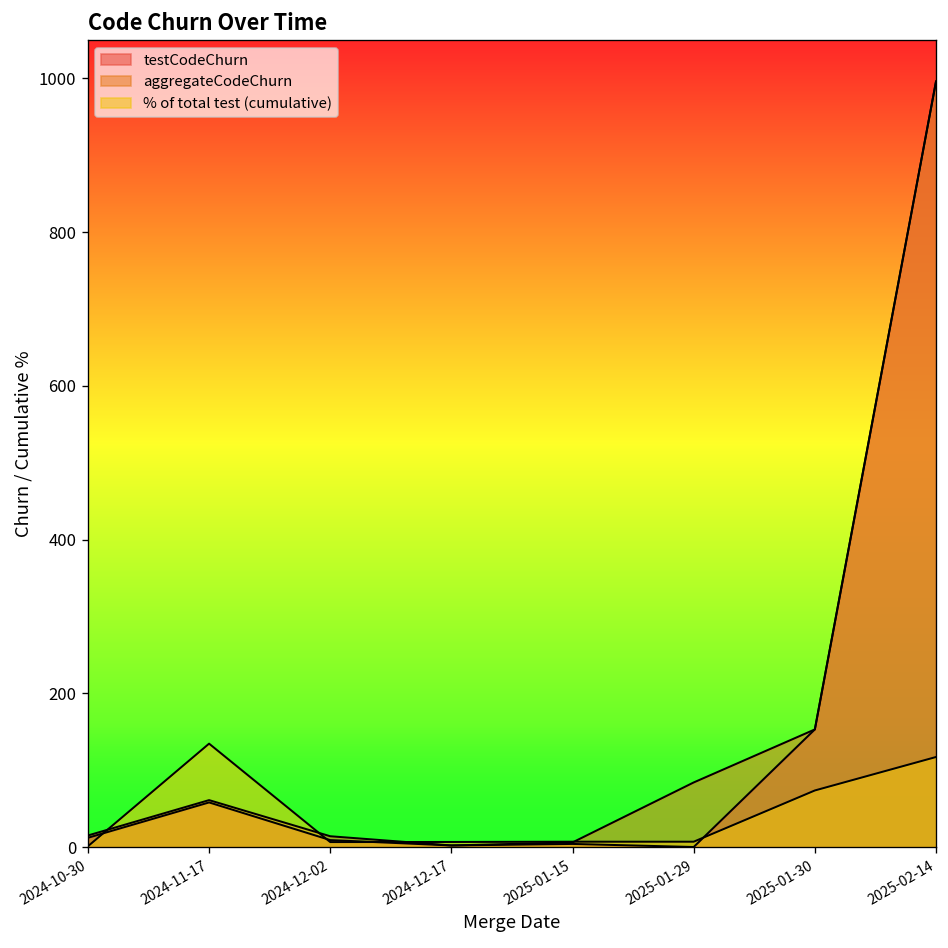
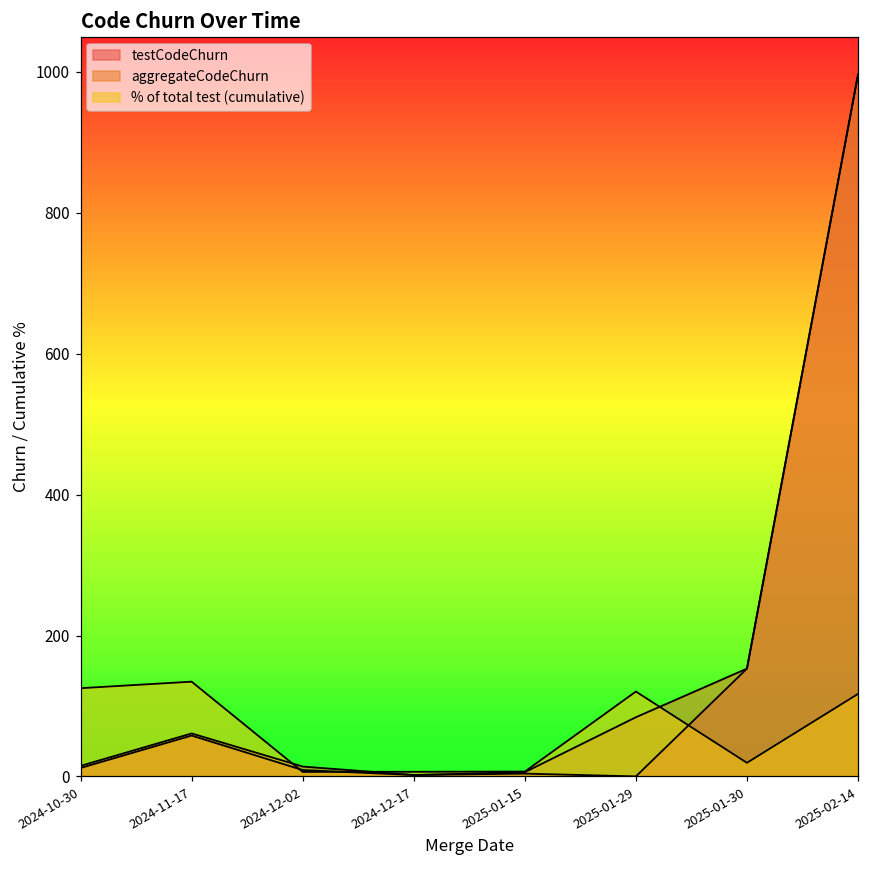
  {
    "% of total test (cumulative)": {
-     "2024-10-30": 0,
+     "2024-10-30": 130,
      "2024-11-17": 130,
      "2024-12-17": 10,
-     "2025-01-29": 10,
-     "2025-01-30": 70,
+     "2025-01-29": 120,
+     "2025-01-30": 20,
      "2025-02-14": 120
    }
  }
